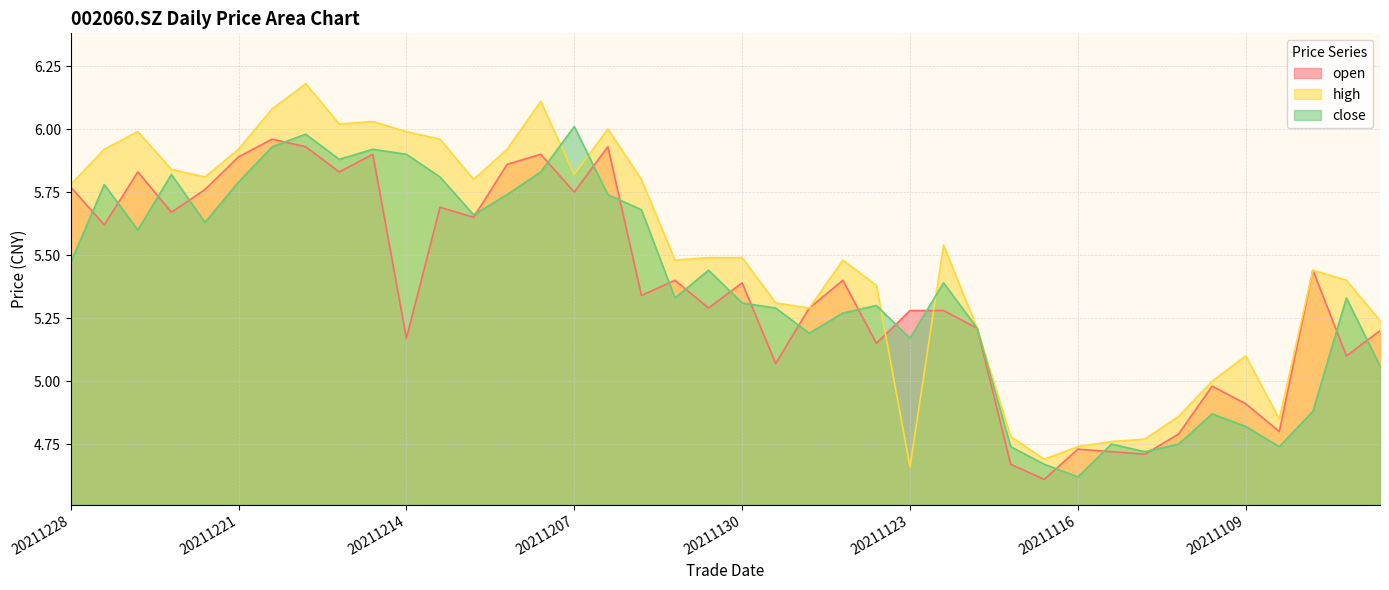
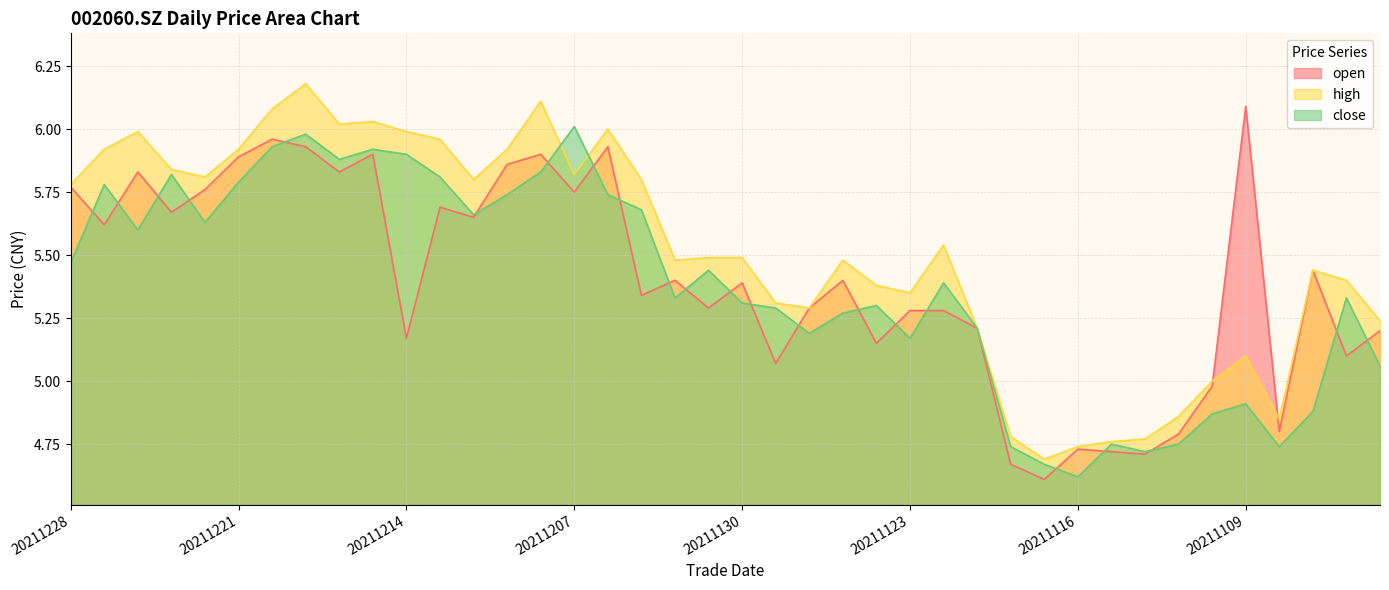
  {
    "open": {
      "20211228": 5.77,
      "20211221": 5.89,
      "20211214": 5.17,
      "20211207": 5.75,
      "20211130": 5.39,
      "20211123": 5.28,
      "20211116": 4.73,
-     "20211109": 4.91
+     "20211109": 6.09
    },
    "high": {
      "20211228": 5.78,
      "20211221": 5.92,
      "20211214": 5.99,
      "20211207": 5.82,
      "20211130": 5.49,
-     "20211123": 4.66,
+     "20211123": 5.35,
      "20211116": 4.74,
      "20211109": 5.10
    },
    "close": {
      "20211228": 5.47,
      "20211221": 5.79,
      "20211214": 5.90,
      "20211207": 6.01,
      "20211130": 5.31,
      "20211123": 5.17,
      "20211116": 4.62,
-     "20211109": 4.82
+     "20211109": 4.91
    }
  }
